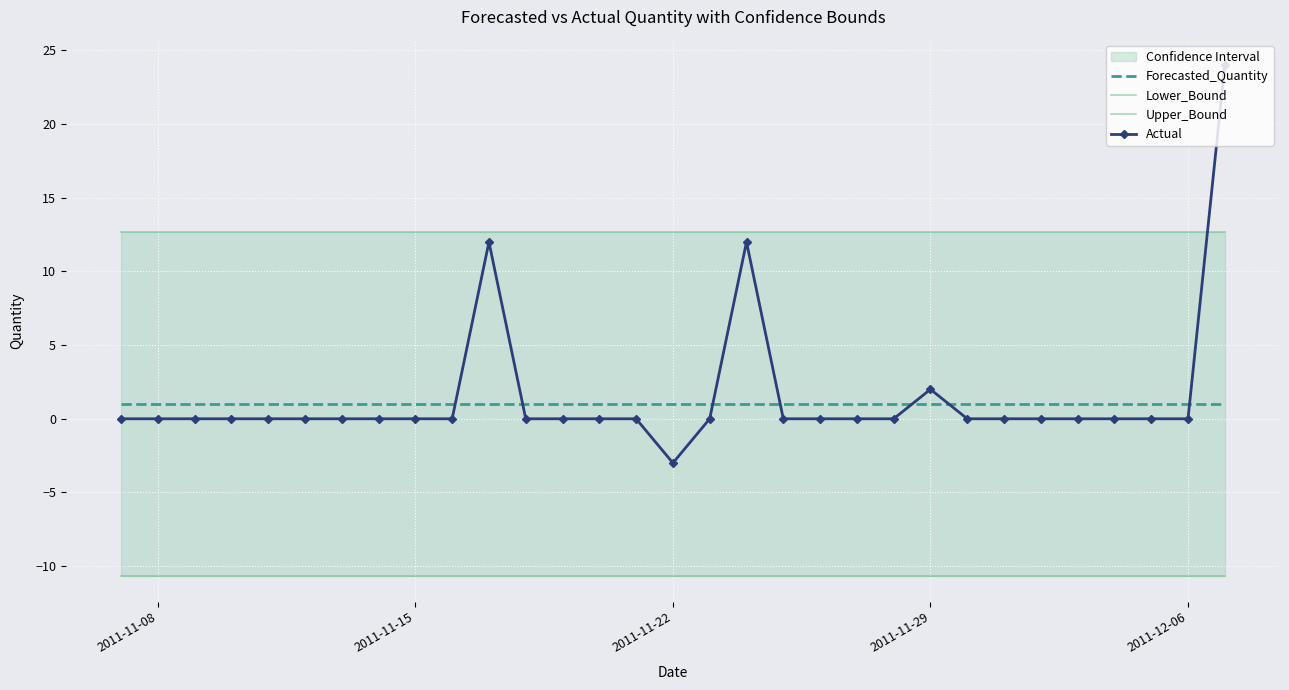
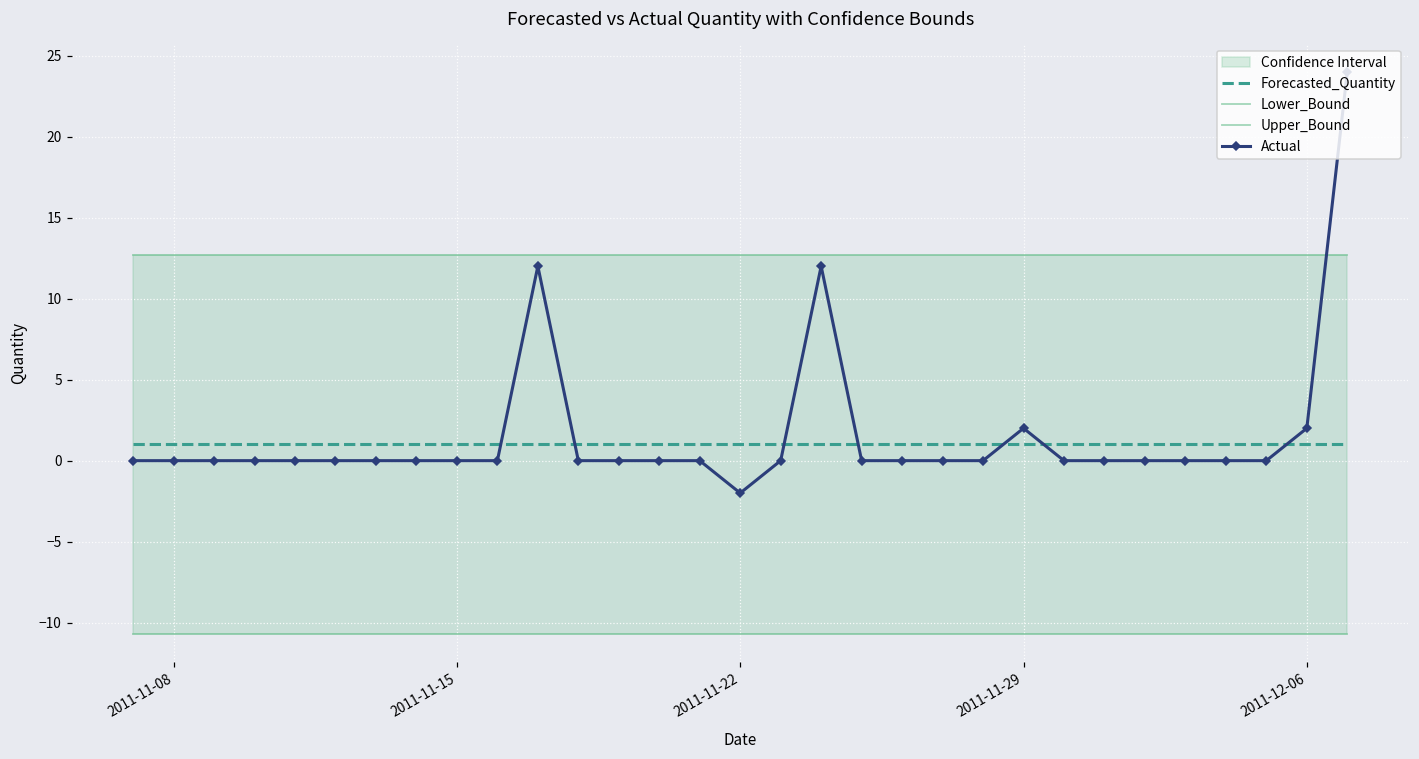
  {
    "Actual": {
      "2011-11-08": 0,
      "2011-11-15": 0,
-     "2011-11-22": -3,
+     "2011-11-22": -2,
      "2011-11-29": 2,
-     "2011-12-06": 0
+     "2011-12-06": 2
    }
  }
